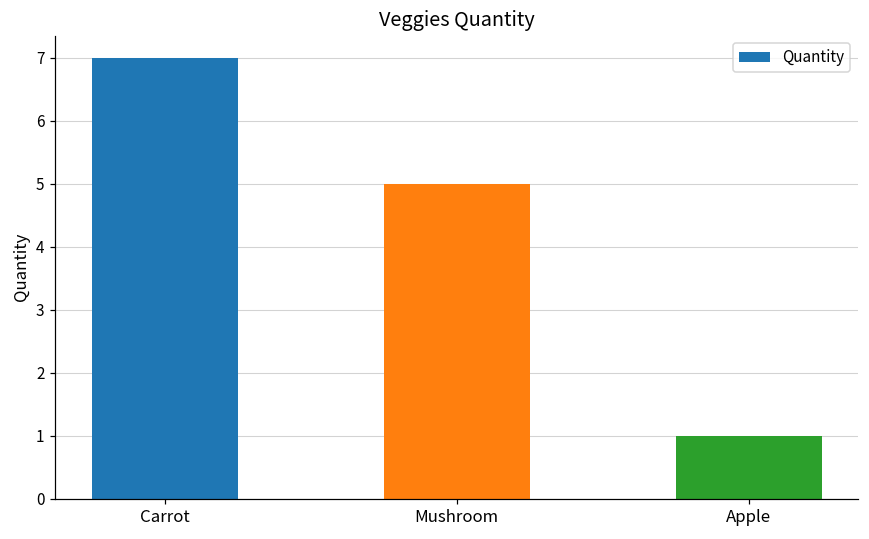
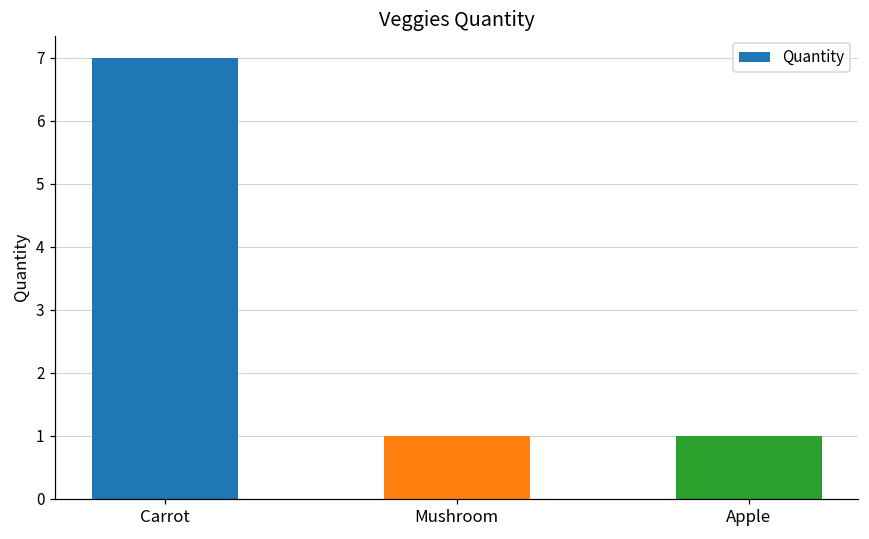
  {
    "Carrot": 7,
-   "Mushroom": 5,
+   "Mushroom": 1,
    "Apple": 1
  }
